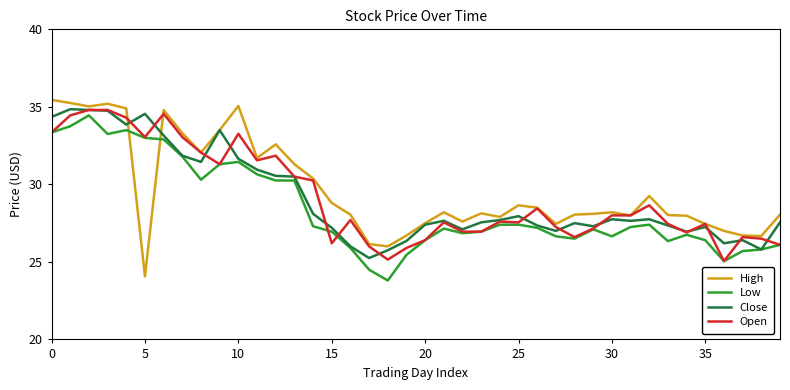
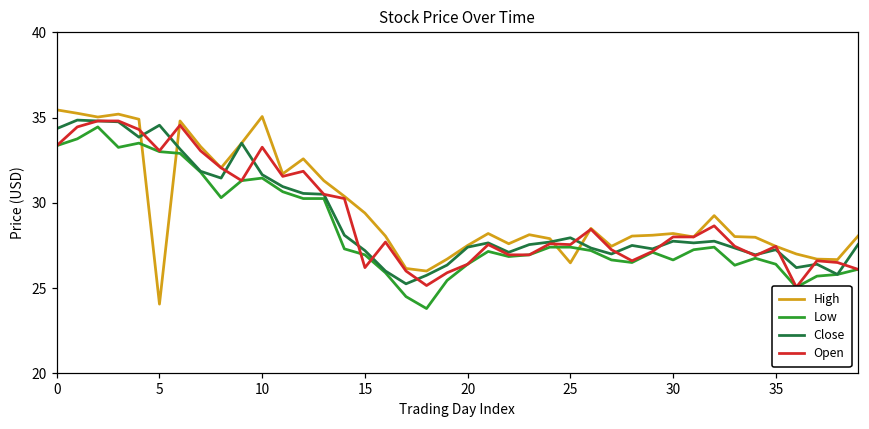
  {
    "High": {
      "0": 35.5,
      "5": 24.1,
      "10": 35.1,
-     "15": 28.8,
-     "25": 28.7,
+     "15": 29.4,
+     "25": 26.5,
      "30": 28.2
    },
    "Open": {
      "10": 33.3,
      "15": 26.2,
      "30": 28.0
    }
  }
